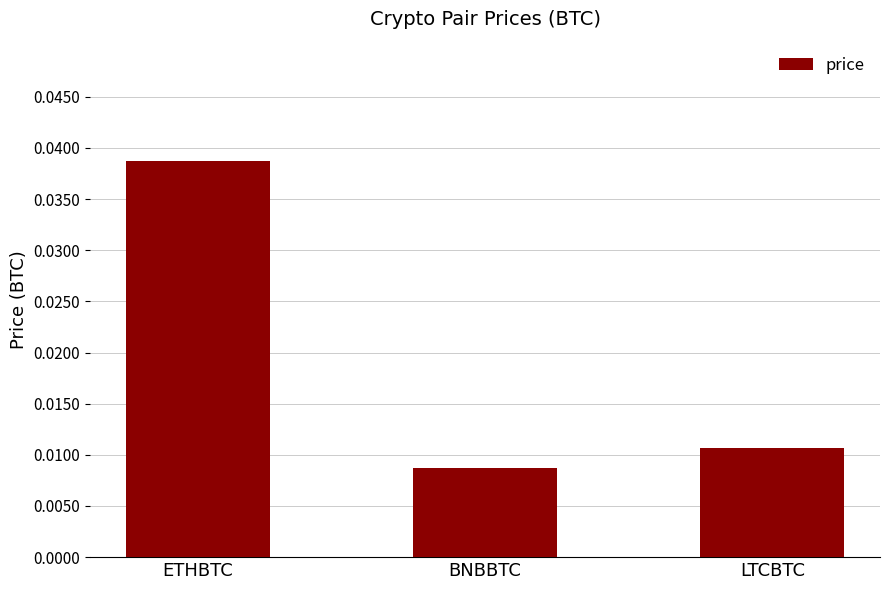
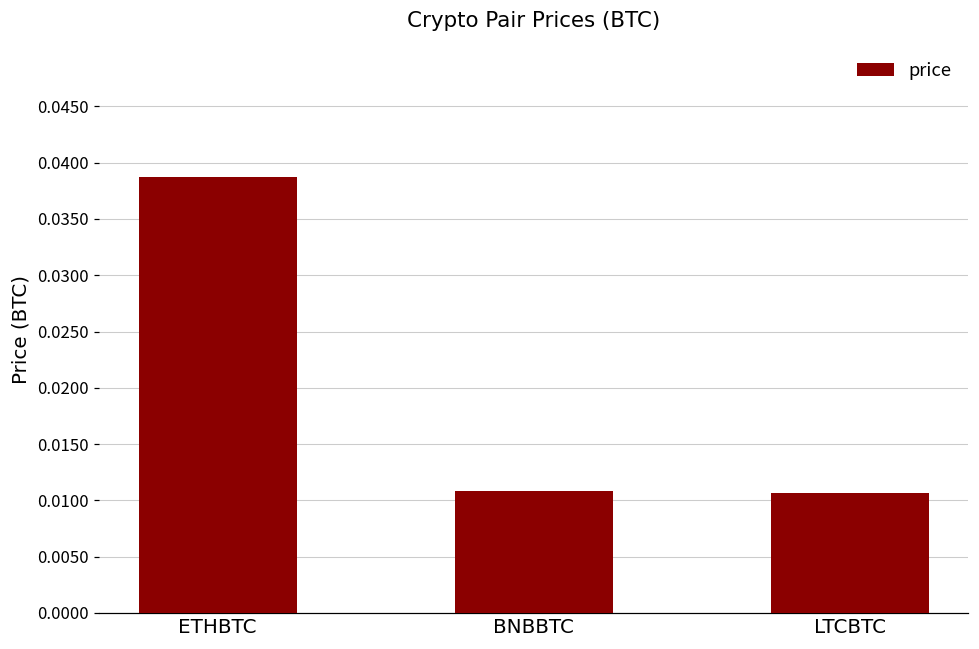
  {
    "ETHBTC": 0.0388,
-   "BNBBTC": 0.0088,
+   "BNBBTC": 0.0109,
    "LTCBTC": 0.0107
  }
